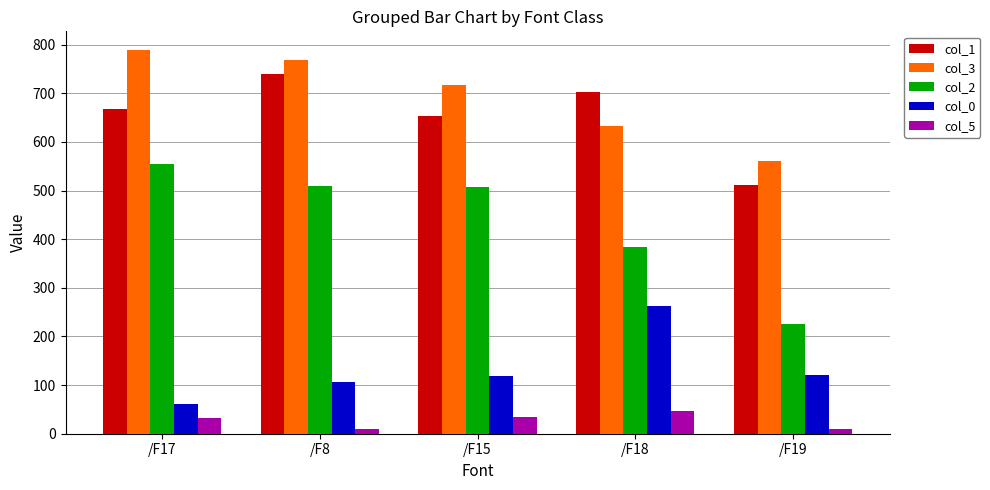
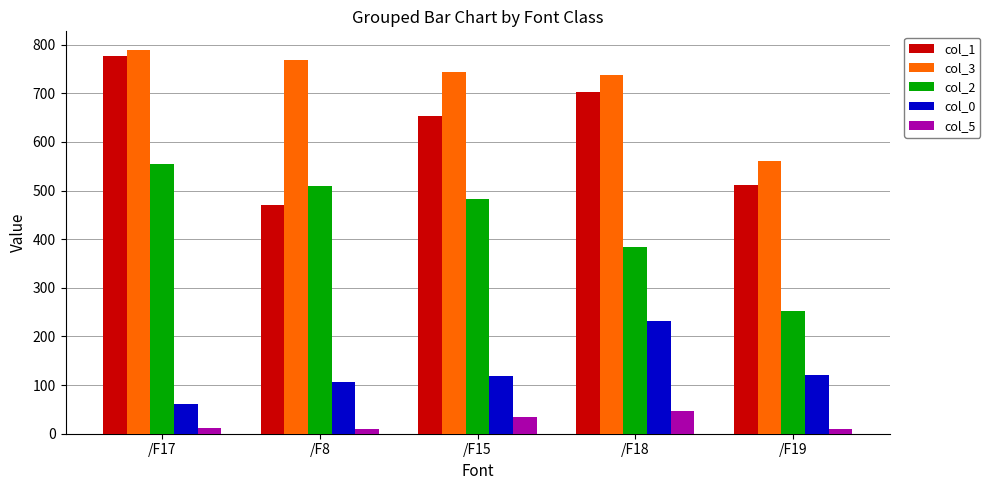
  {
    "col_1": {
-     "/F17": 670,
-     "/F8": 740,
+     "/F17": 780,
+     "/F8": 470,
      "/F15": 650,
      "/F18": 700,
      "/F19": 510
    },
    "col_3": {
      "/F17": 790,
      "/F8": 770,
-     "/F15": 720,
-     "/F18": 630,
+     "/F15": 740,
+     "/F18": 740,
      "/F19": 560
    },
    "col_2": {
      "/F17": 550,
      "/F8": 510,
-     "/F15": 510,
+     "/F15": 480,
      "/F18": 380,
-     "/F19": 220
+     "/F19": 250
    },
    "col_0": {
      "/F17": 60,
      "/F8": 110,
      "/F15": 120,
-     "/F18": 260,
+     "/F18": 230,
      "/F19": 120
    },
    "col_5": {
-     "/F17": 30,
+     "/F17": 10,
      "/F8": 10,
      "/F15": 30,
      "/F18": 50,
      "/F19": 10
    }
  }
